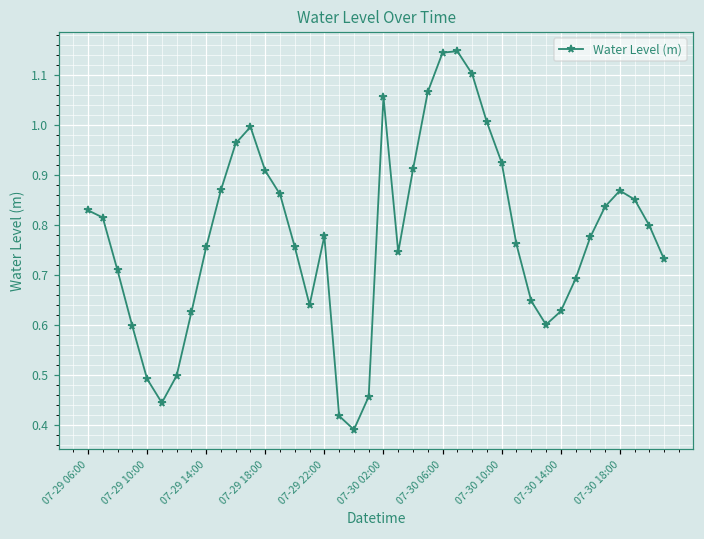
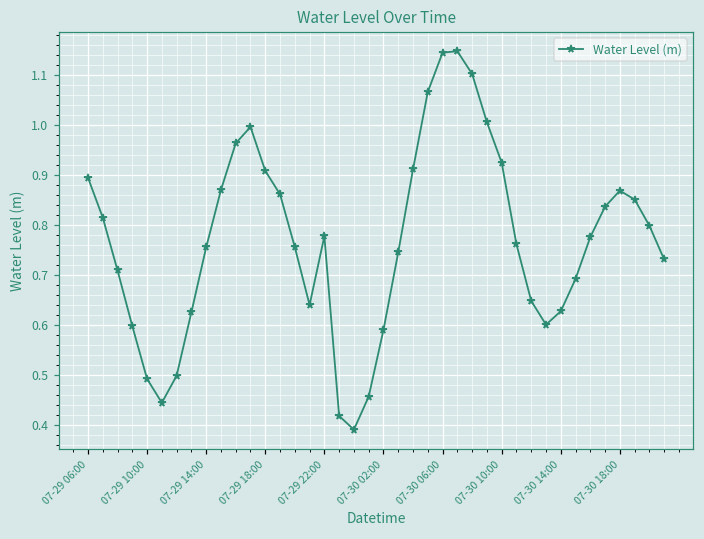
  {
-   "07-29 06:00": 0.83,
+   "07-29 06:00": 0.89,
    "07-29 10:00": 0.49,
    "07-29 14:00": 0.75,
    "07-29 18:00": 0.91,
    "07-29 22:00": 0.78,
-   "07-30 02:00": 1.06,
+   "07-30 02:00": 0.59,
    "07-30 06:00": 1.14,
    "07-30 10:00": 0.92,
    "07-30 14:00": 0.63,
    "07-30 18:00": 0.87
  }
